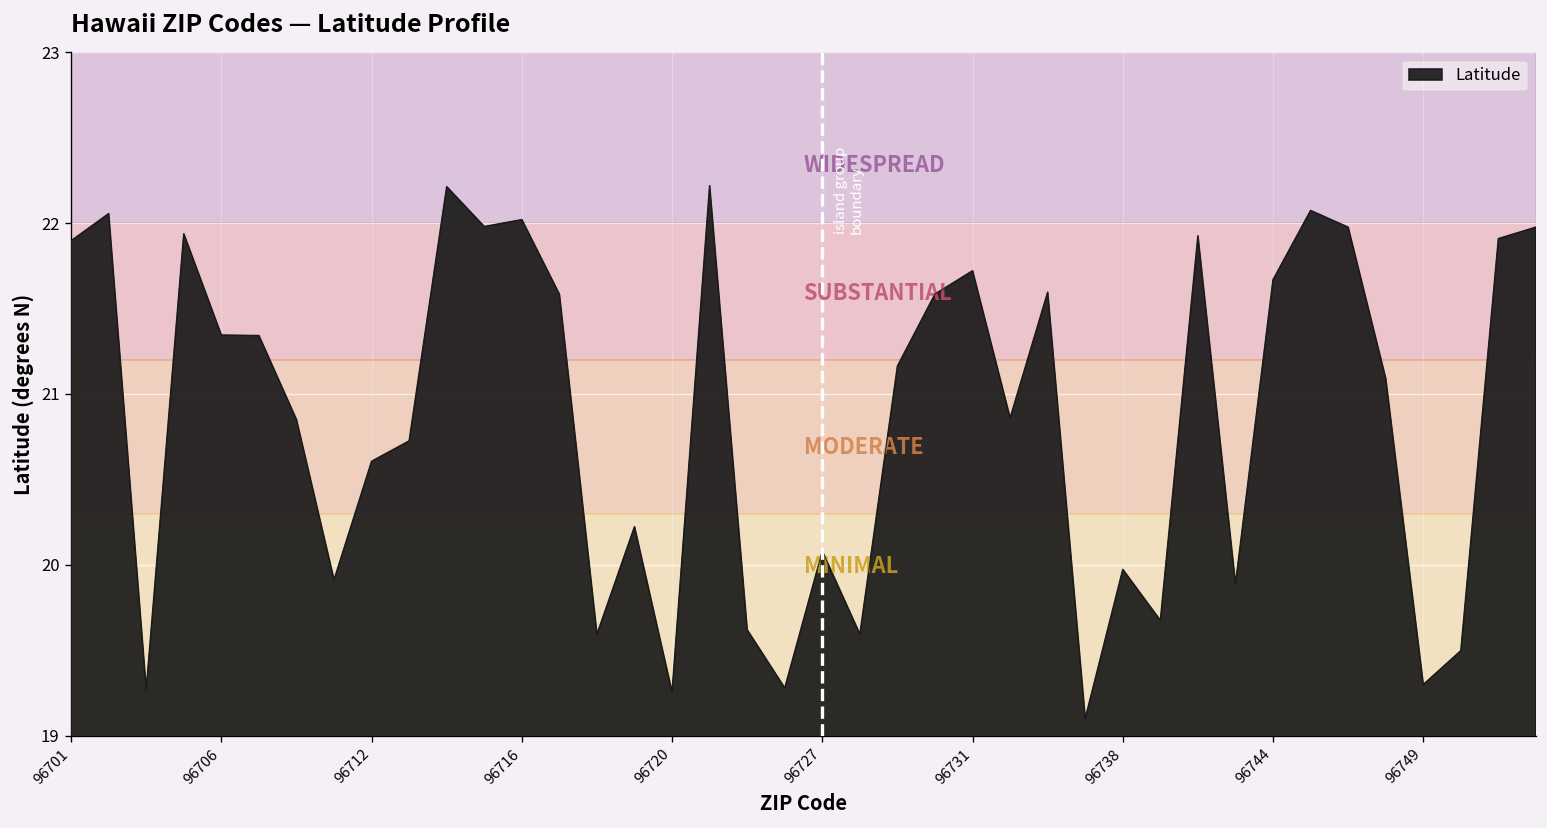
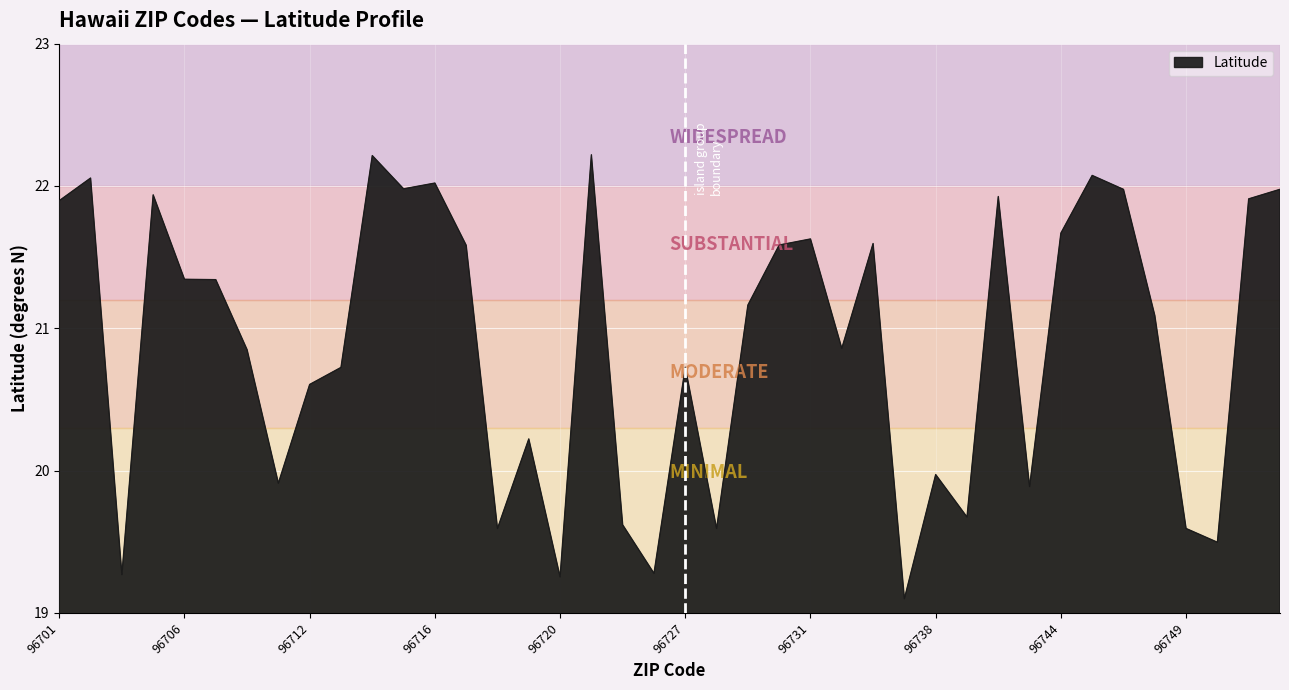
  {
    "96701": 21.90,
    "96706": 21.34,
    "96712": 20.61,
    "96716": 22.02,
    "96720": 19.25,
-   "96727": 20.08,
-   "96731": 21.72,
+   "96727": 20.73,
+   "96731": 21.63,
    "96738": 19.97,
    "96744": 21.67,
-   "96749": 19.30
+   "96749": 19.59
  }
